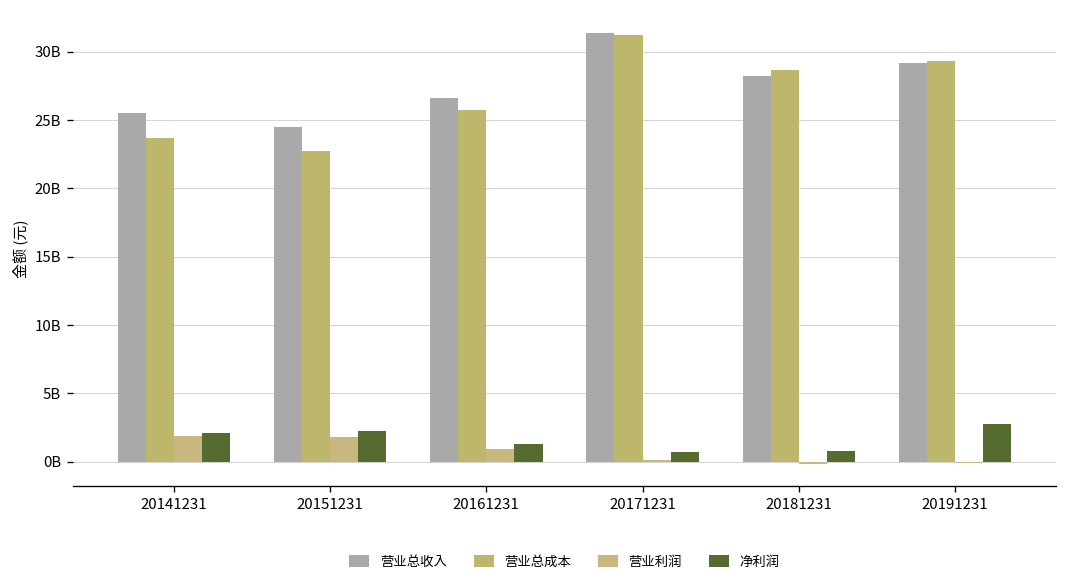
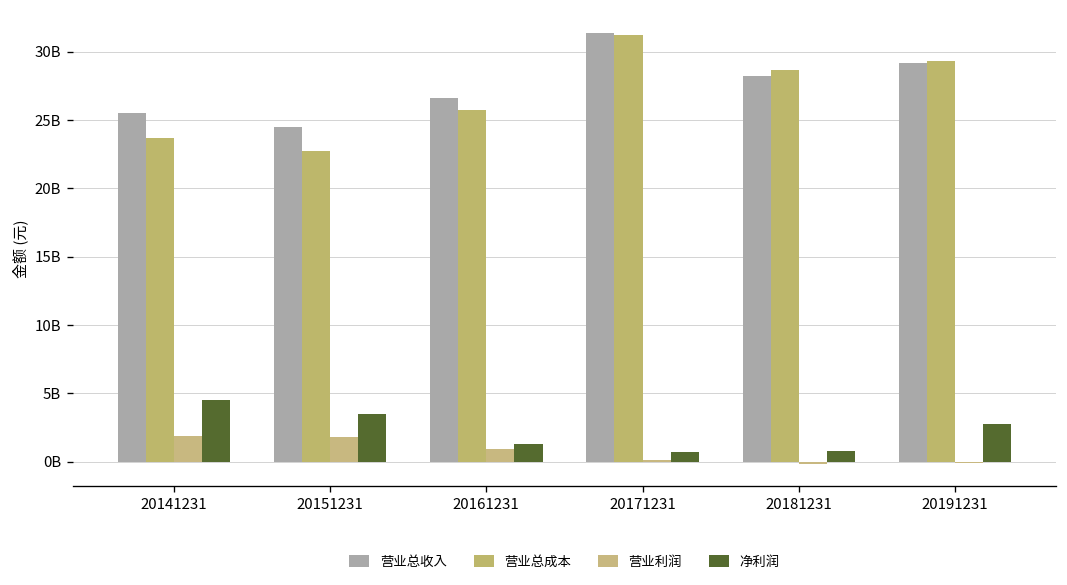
  {
    "净利润": {
-     "20141231": 2100000000,
-     "20151231": 2200000000,
+     "20141231": 4500000000,
+     "20151231": 3500000000,
      "20161231": 1300000000,
      "20171231": 700000000,
      "20181231": 800000000,
      "20191231": 2700000000
    }
  }
